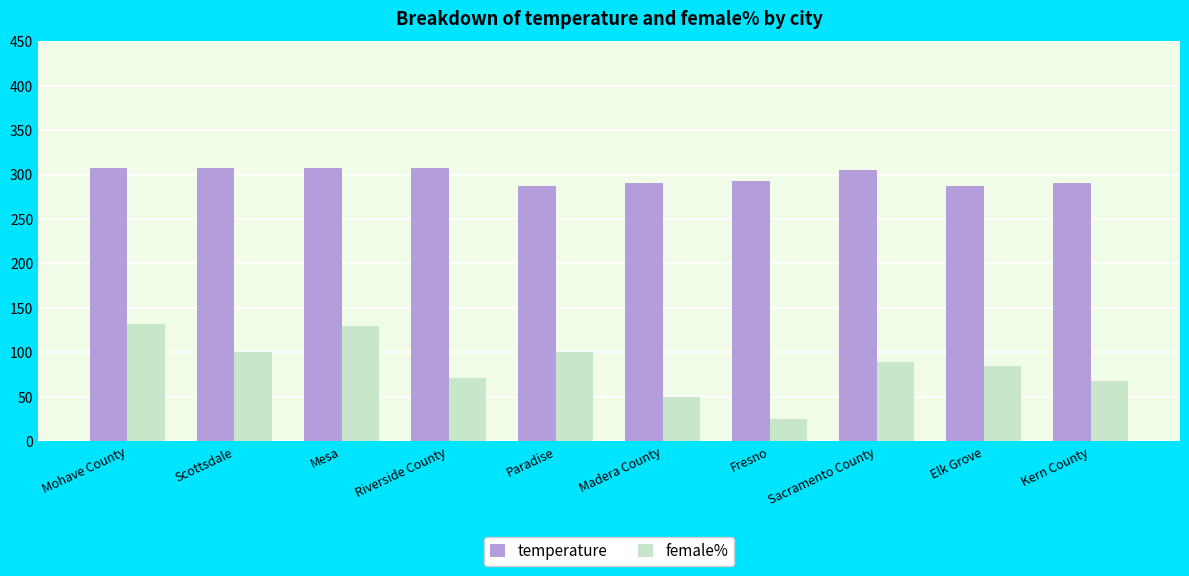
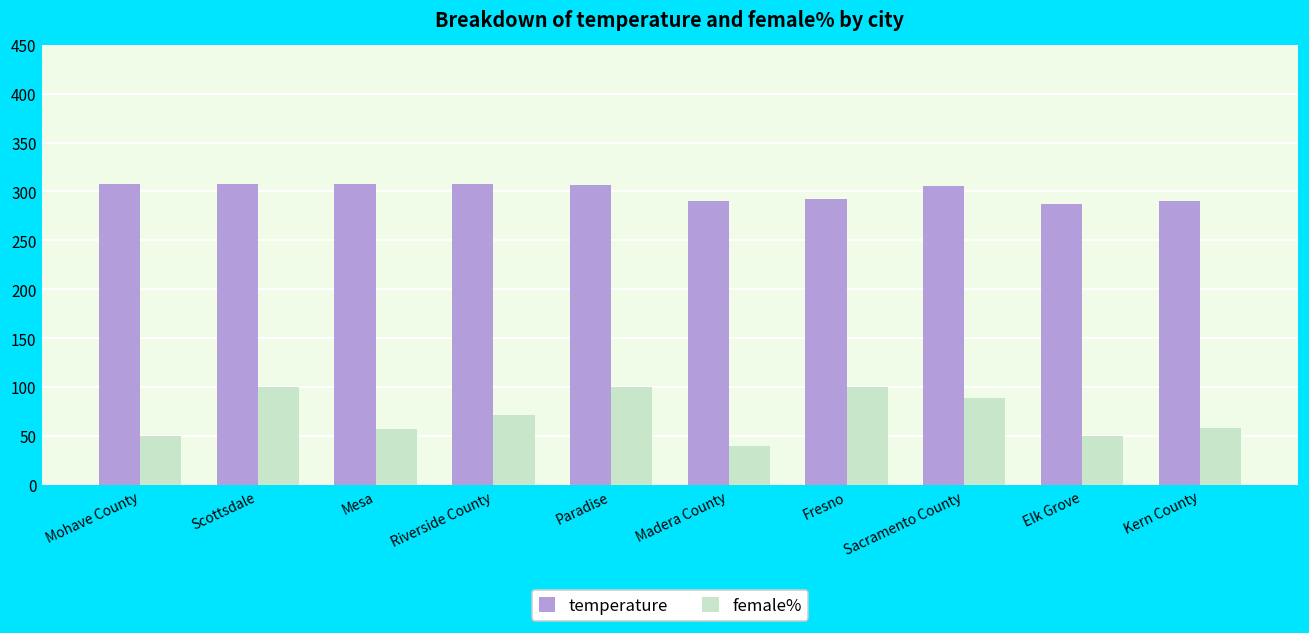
  {
    "temperature": {
      "Mohave County": 310,
      "Scottsdale": 310,
      "Mesa": 310,
      "Riverside County": 310,
-     "Paradise": 290,
+     "Paradise": 310,
      "Madera County": 290,
      "Fresno": 290,
      "Sacramento County": 310,
      "Elk Grove": 290,
      "Kern County": 290
    },
    "female%": {
-     "Mohave County": 130,
+     "Mohave County": 50,
      "Scottsdale": 100,
-     "Mesa": 130,
+     "Mesa": 60,
      "Riverside County": 70,
      "Paradise": 100,
-     "Madera County": 50,
-     "Fresno": 20,
+     "Madera County": 40,
+     "Fresno": 100,
      "Sacramento County": 90,
-     "Elk Grove": 80,
-     "Kern County": 70
+     "Elk Grove": 50,
+     "Kern County": 60
    }
  }
